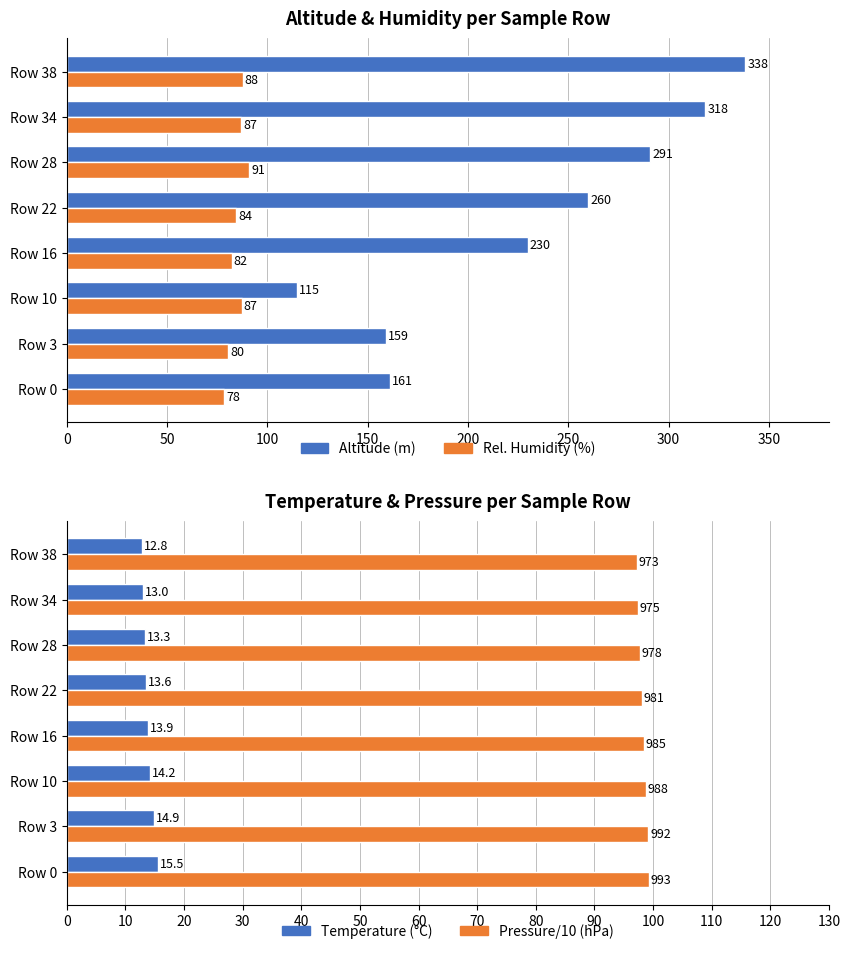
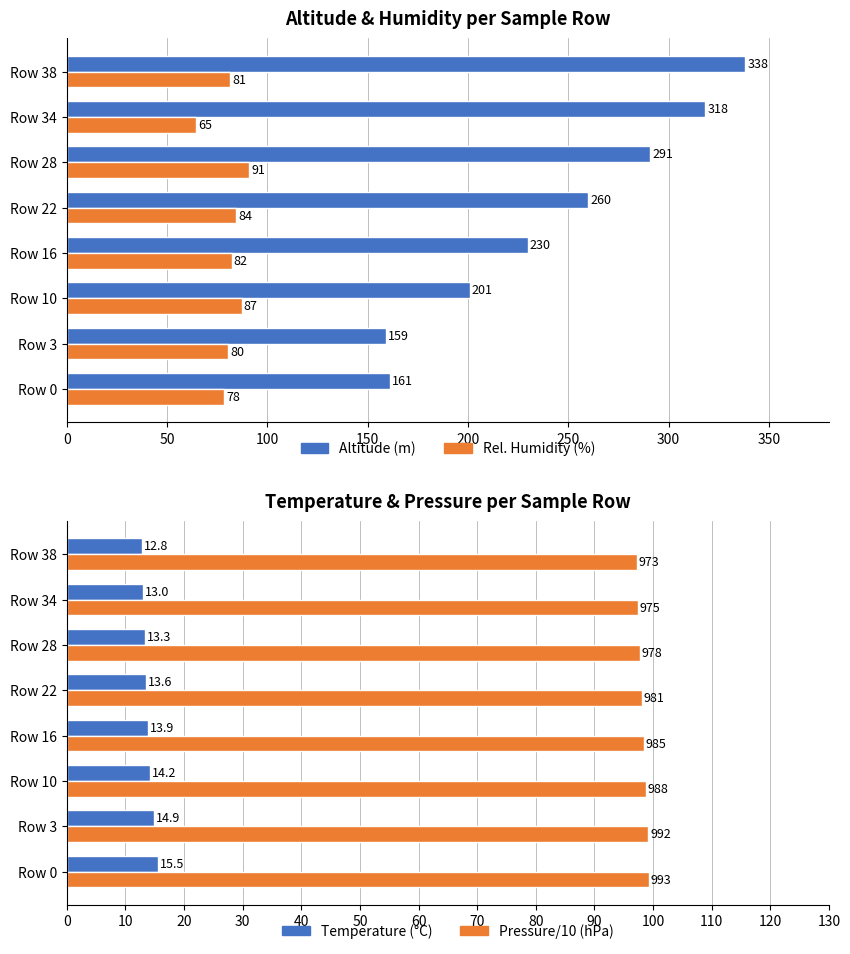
  {
    "Altitude & Humidity per Sample Row": {
      "Altitude (m)": {
        "Row 38": 338,
        "Row 34": 318,
        "Row 28": 291,
        "Row 22": 260,
        "Row 16": 230,
-       "Row 10": 115,
+       "Row 10": 201,
        "Row 3": 159,
        "Row 0": 161
      },
      "Rel. Humidity (%)": {
-       "Row 38": 88,
-       "Row 34": 87,
+       "Row 38": 81,
+       "Row 34": 65,
        "Row 28": 91,
        "Row 22": 84,
        "Row 16": 82,
        "Row 10": 87,
        "Row 3": 80,
        "Row 0": 78
      }
    },
    "Temperature & Pressure per Sample Row": {
      "Temperature (°C)": {
        "Row 38": 12.8,
        "Row 34": 13.0,
        "Row 28": 13.3,
        "Row 22": 13.6,
        "Row 16": 13.9,
        "Row 10": 14.2,
        "Row 3": 14.9,
        "Row 0": 15.5
      }
    }
  }
